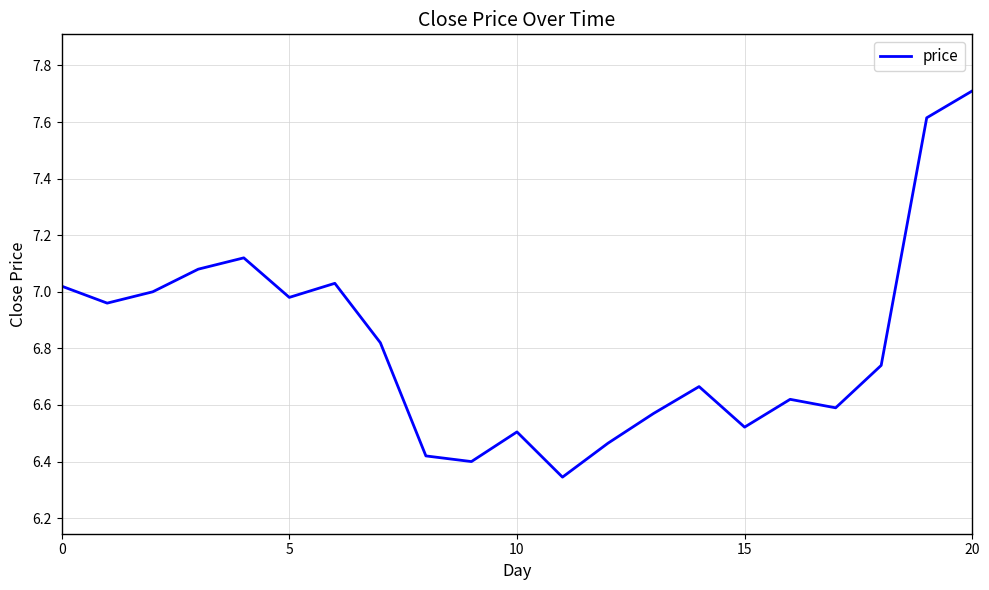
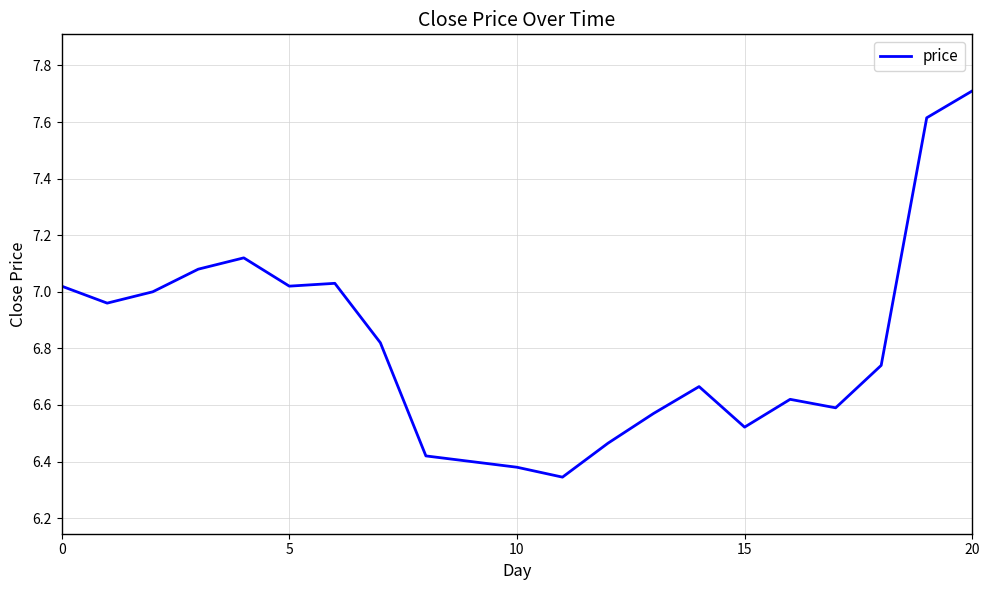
  {
    "0": 7.02,
-   "5": 6.98,
-   "10": 6.50,
+   "5": 7.02,
+   "10": 6.38,
    "15": 6.52,
    "20": 7.71
  }
